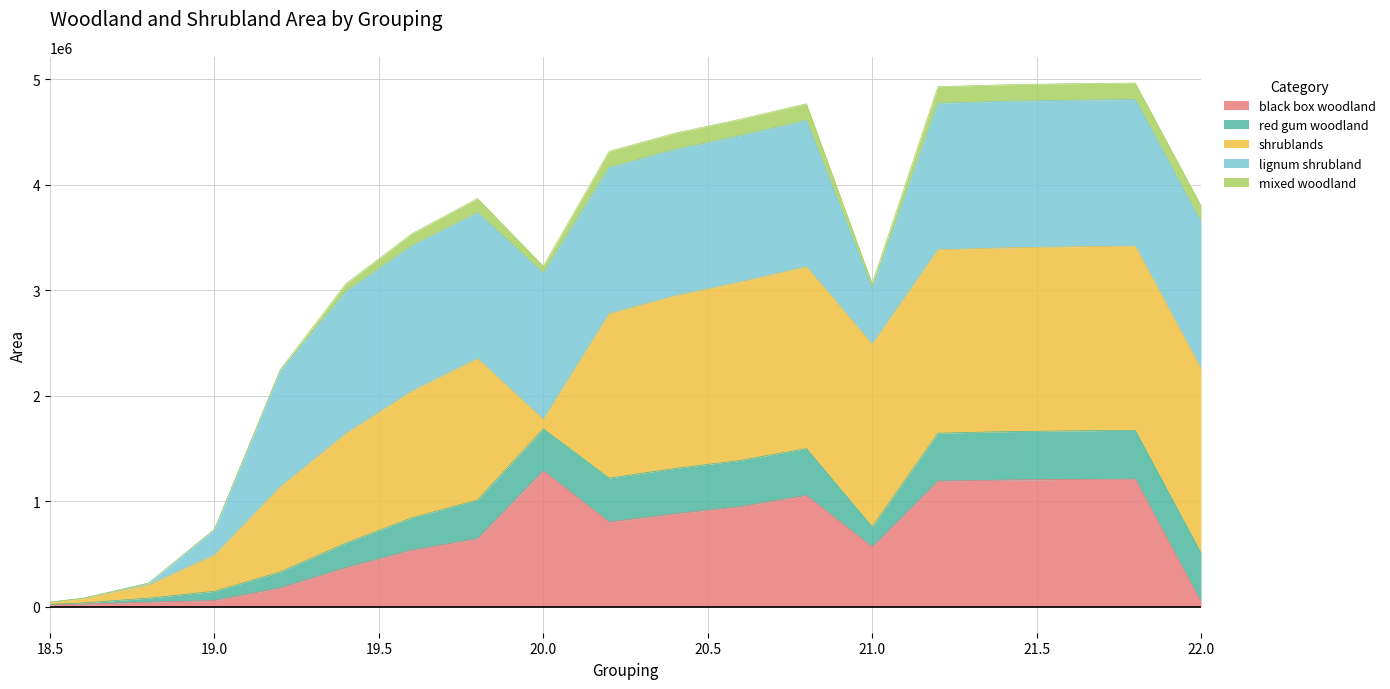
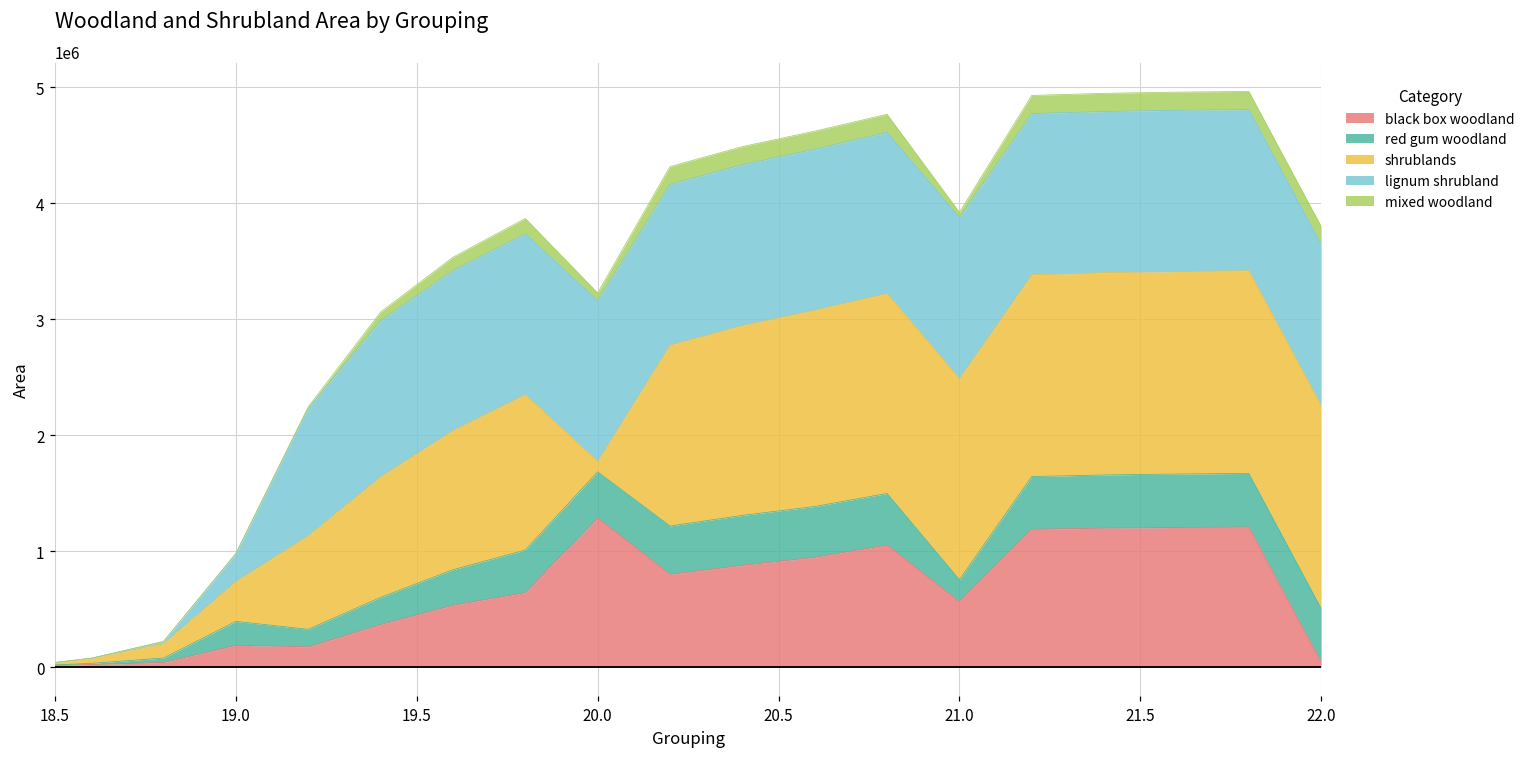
  {
    "black box woodland": {
-     "19.0": 60000,
+     "19.0": 190000,
      "20.0": 1290000,
      "21.0": 570000,
      "22.0": 40000
    },
    "red gum woodland": {
-     "19.0": 90000,
+     "19.0": 210000,
      "20.0": 400000,
      "21.0": 190000,
      "22.0": 460000
    },
    "shrublands": {
      "19.0": 340000,
      "20.0": 90000,
      "21.0": 1730000,
      "22.0": 1750000
    },
    "lignum shrubland": {
      "20.0": 1390000,
-     "21.0": 530000,
+     "21.0": 1390000,
      "22.0": 1390000
    },
    "mixed woodland": {
      "20.0": 70000,
      "21.0": 40000,
      "22.0": 160000
    }
  }
